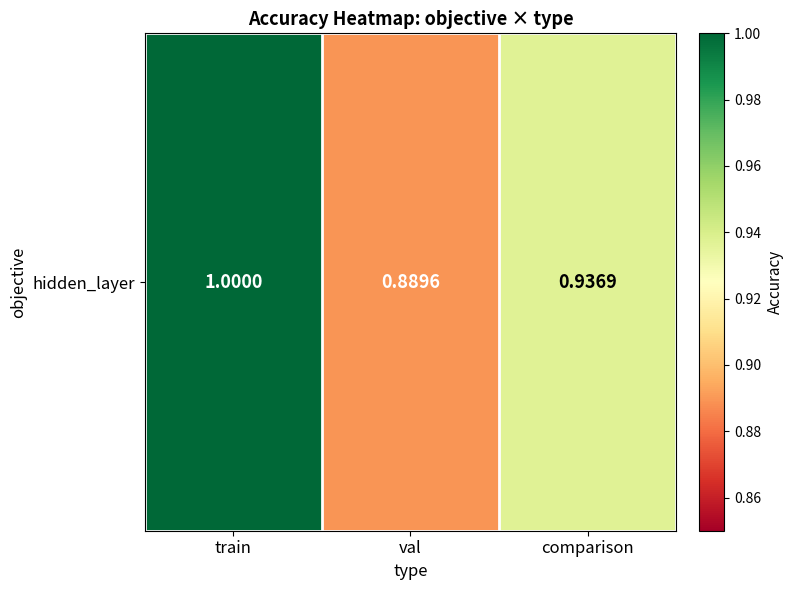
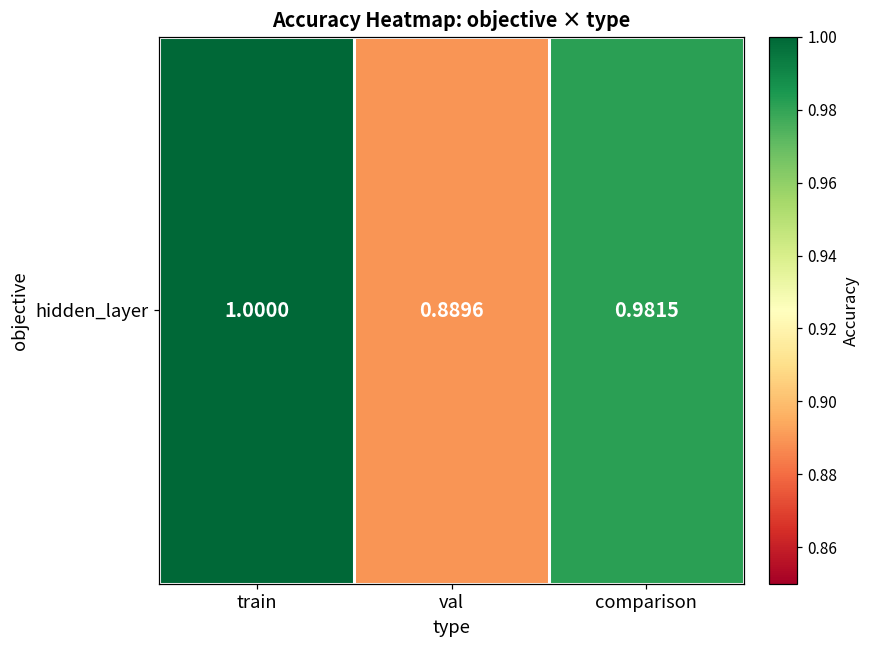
  {
    "hidden_layer": {
      "train": 1.0000,
      "val": 0.8896,
-     "comparison": 0.9369
+     "comparison": 0.9815
    }
  }
